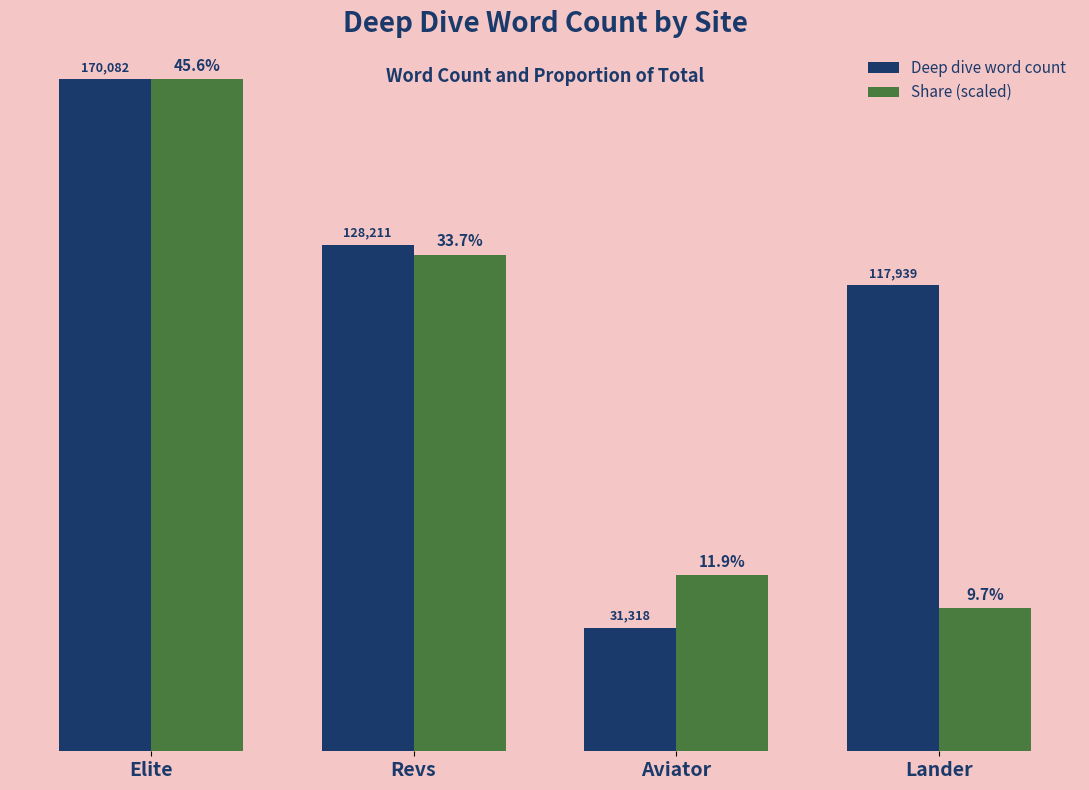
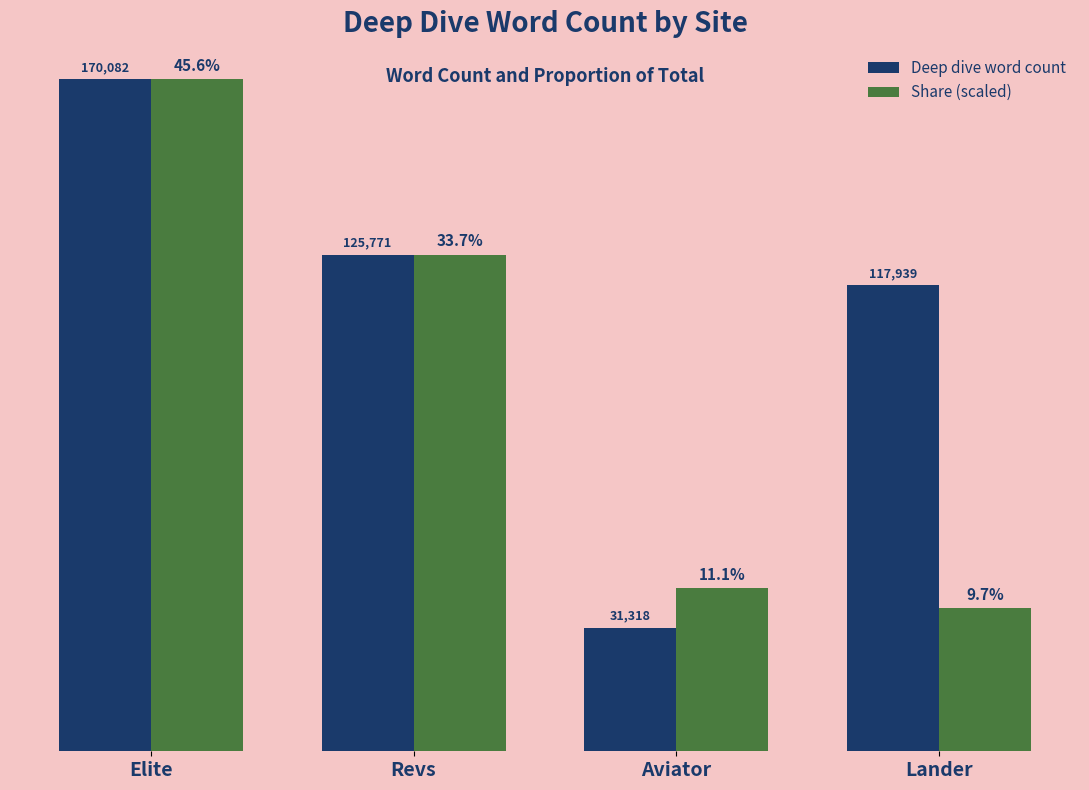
  {
    "Deep dive word count": {
      "Elite": "170,082",
-     "Revs": "128,211",
+     "Revs": "125,771",
      "Aviator": "31,318",
      "Lander": "117,939"
    },
    "Share (scaled)": {
-     "Aviator": "11.9%"
+     "Aviator": "11.1%"
    }
  }
